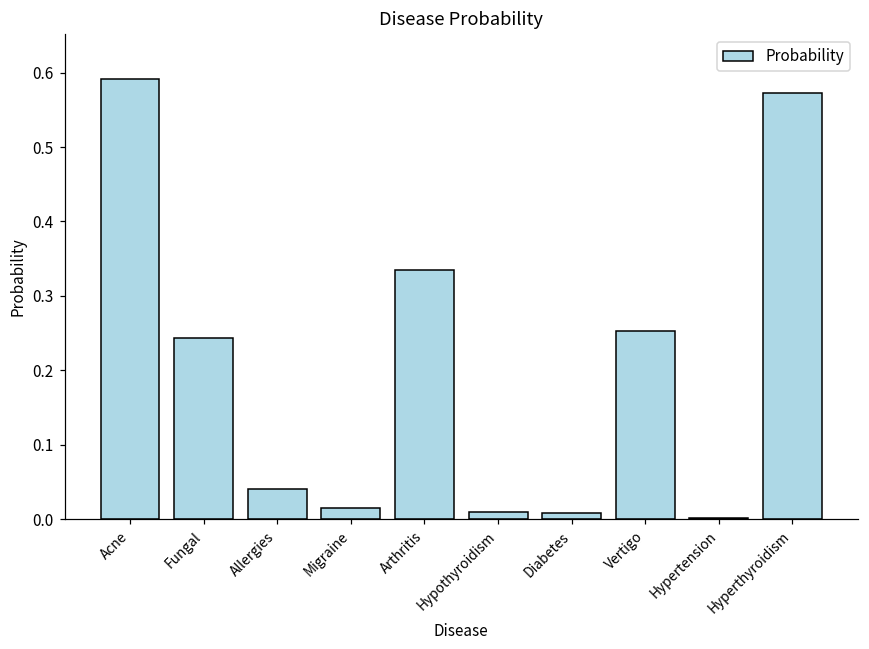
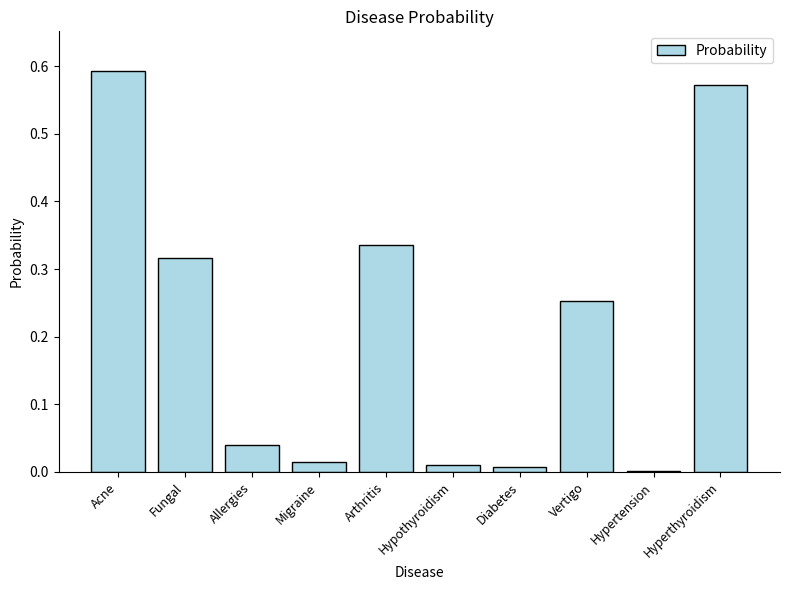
  {
    "Acne": 0.59,
-   "Fungal": 0.24,
+   "Fungal": 0.32,
    "Allergies": 0.04,
    "Migraine": 0.01,
    "Arthritis": 0.34,
    "Hypothyroidism": 0.01,
    "Diabetes": 0.01,
    "Vertigo": 0.25,
    "Hyperthyroidism": 0.57
  }
